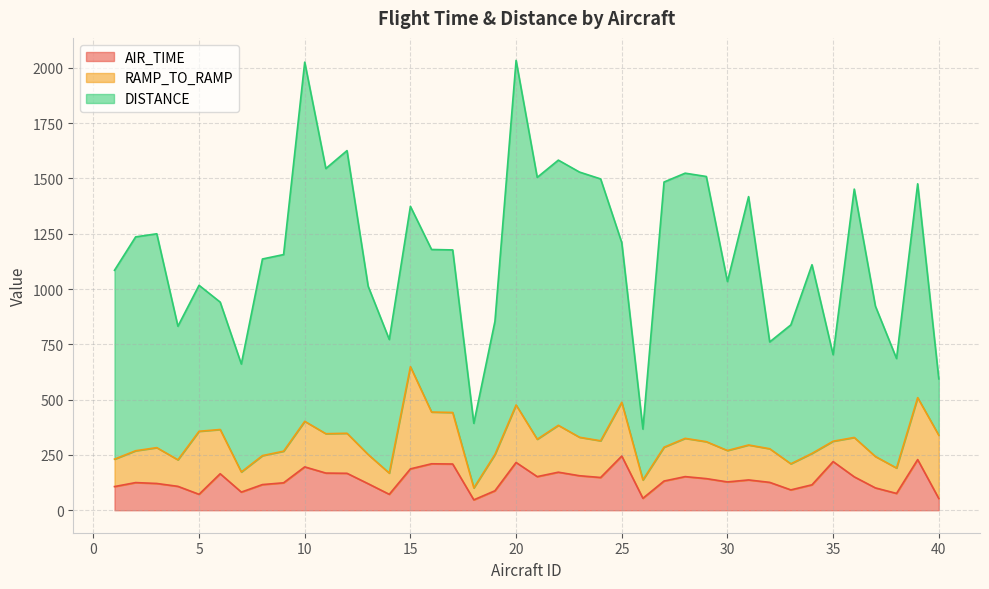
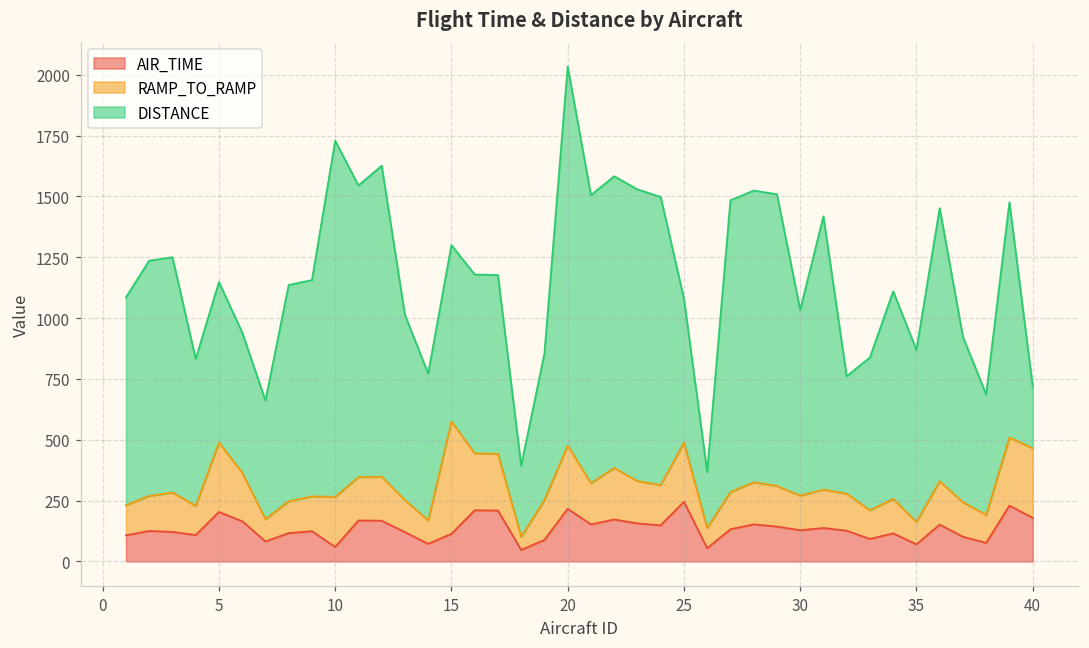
  {
    "AIR_TIME": {
-     "5": 70,
-     "10": 200,
-     "15": 190,
+     "5": 200,
+     "10": 60,
+     "15": 110,
      "20": 220,
      "25": 250,
      "30": 130,
-     "35": 220,
-     "40": 50
+     "35": 70,
+     "40": 180
    },
    "RAMP_TO_RAMP": {
      "5": 290,
      "10": 210,
      "15": 460,
      "20": 260,
      "25": 240,
      "30": 140,
      "35": 90,
      "40": 290
    },
    "DISTANCE": {
      "5": 660,
-     "10": 1620,
+     "10": 1460,
      "15": 730,
      "20": 1560,
-     "25": 720,
+     "25": 590,
      "30": 760,
-     "35": 390,
+     "35": 710,
      "40": 260
    }
  }
